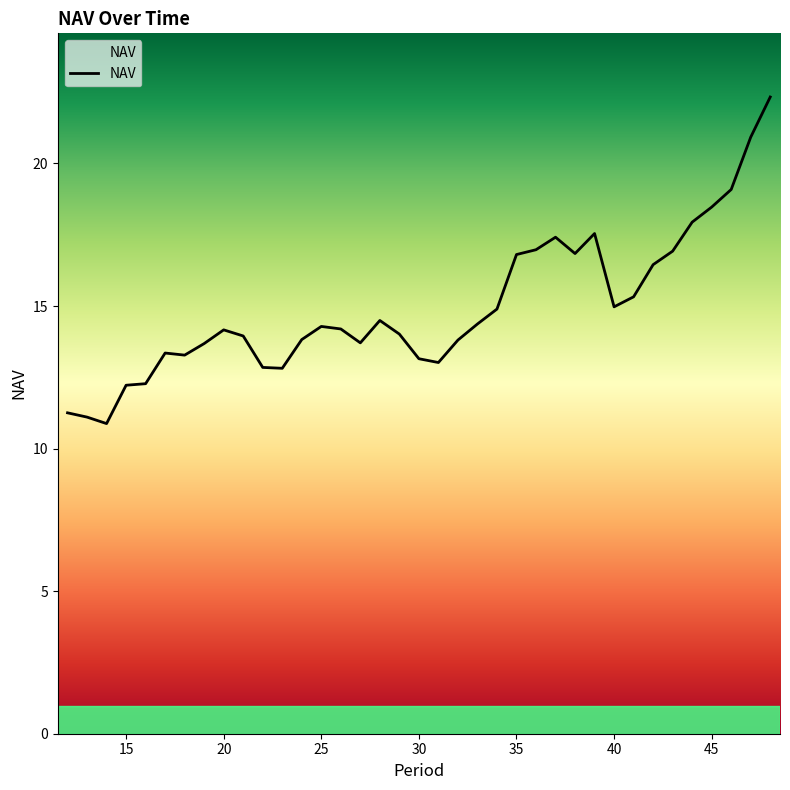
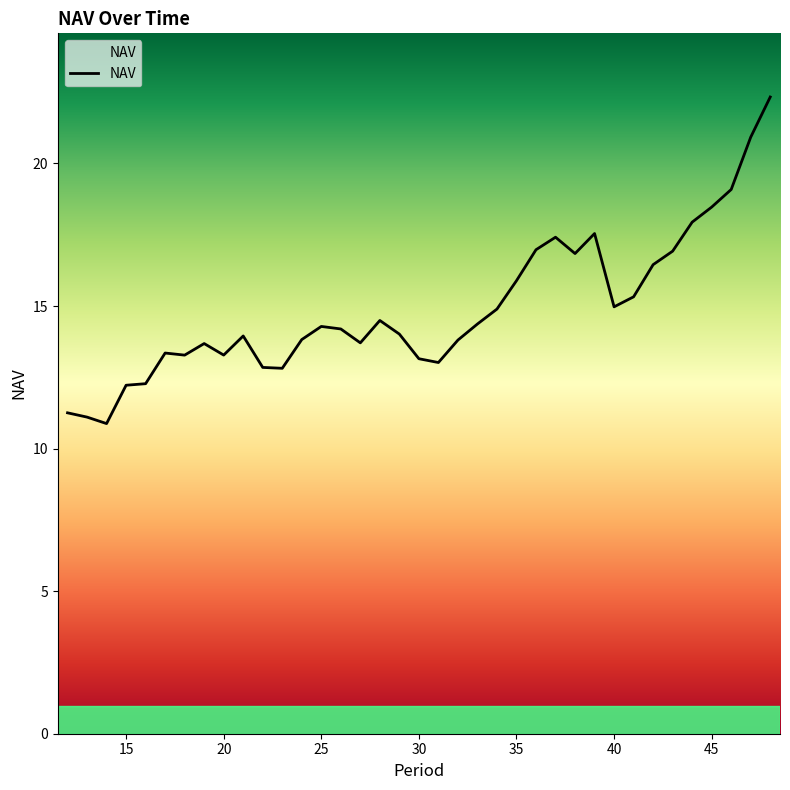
  {
    "15": 12.2,
-   "20": 14.2,
+   "20": 13.3,
    "25": 14.3,
    "30": 13.2,
-   "35": 16.8,
+   "35": 15.9,
    "40": 15.0,
    "45": 18.5
  }
